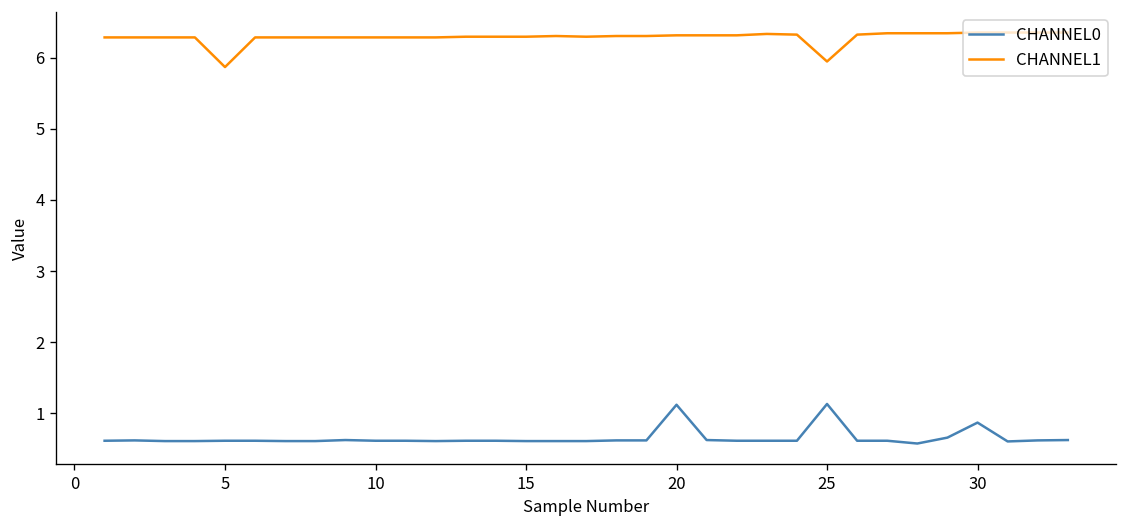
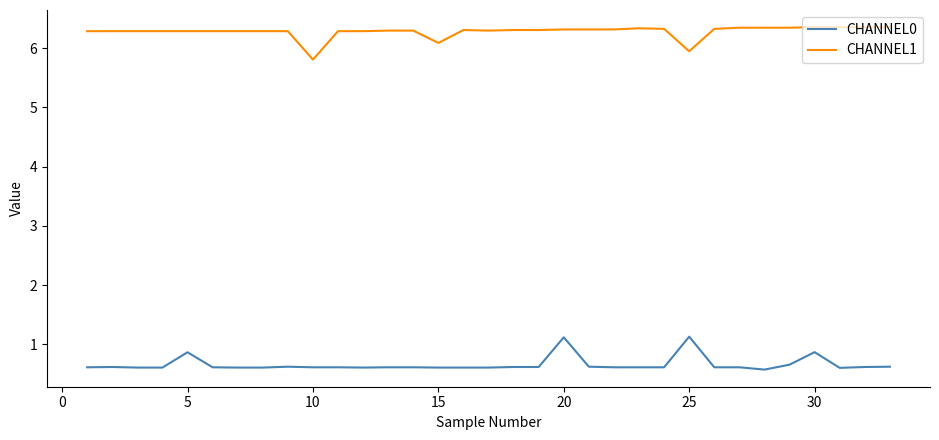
  {
    "CHANNEL0": {
-     "5": 0.6,
+     "5": 0.9,
      "10": 0.6,
      "15": 0.6,
      "20": 1.1,
      "25": 1.1,
      "30": 0.9
    },
    "CHANNEL1": {
-     "5": 5.9,
-     "10": 6.3,
-     "15": 6.3,
+     "5": 6.3,
+     "10": 5.8,
+     "15": 6.1,
      "20": 6.3,
      "25": 5.9
    }
  }
